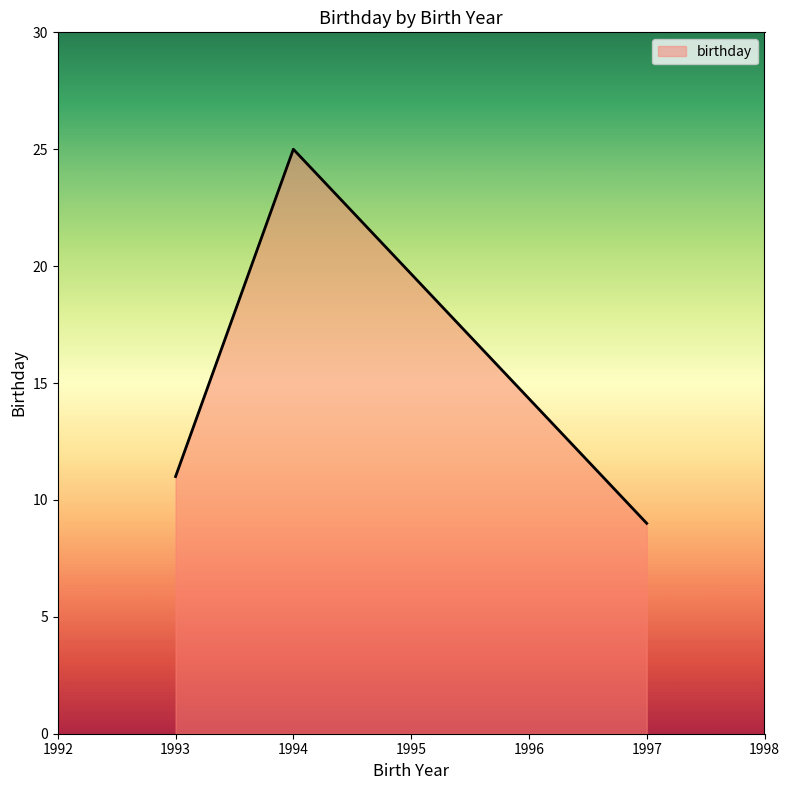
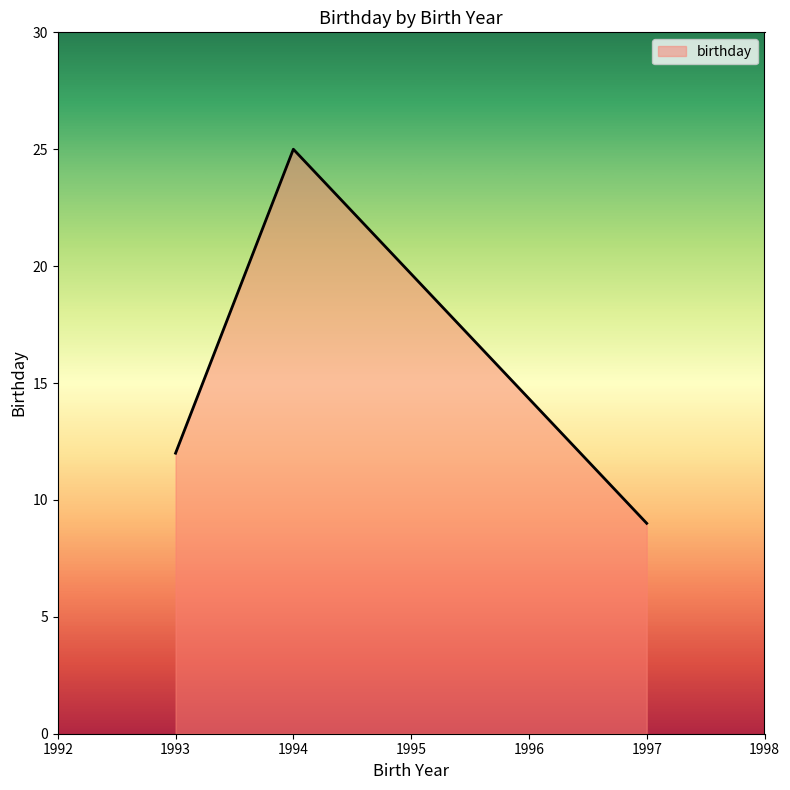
  {
-   "1993": 11,
+   "1993": 12,
    "1994": 25,
    "1997": 9
  }
